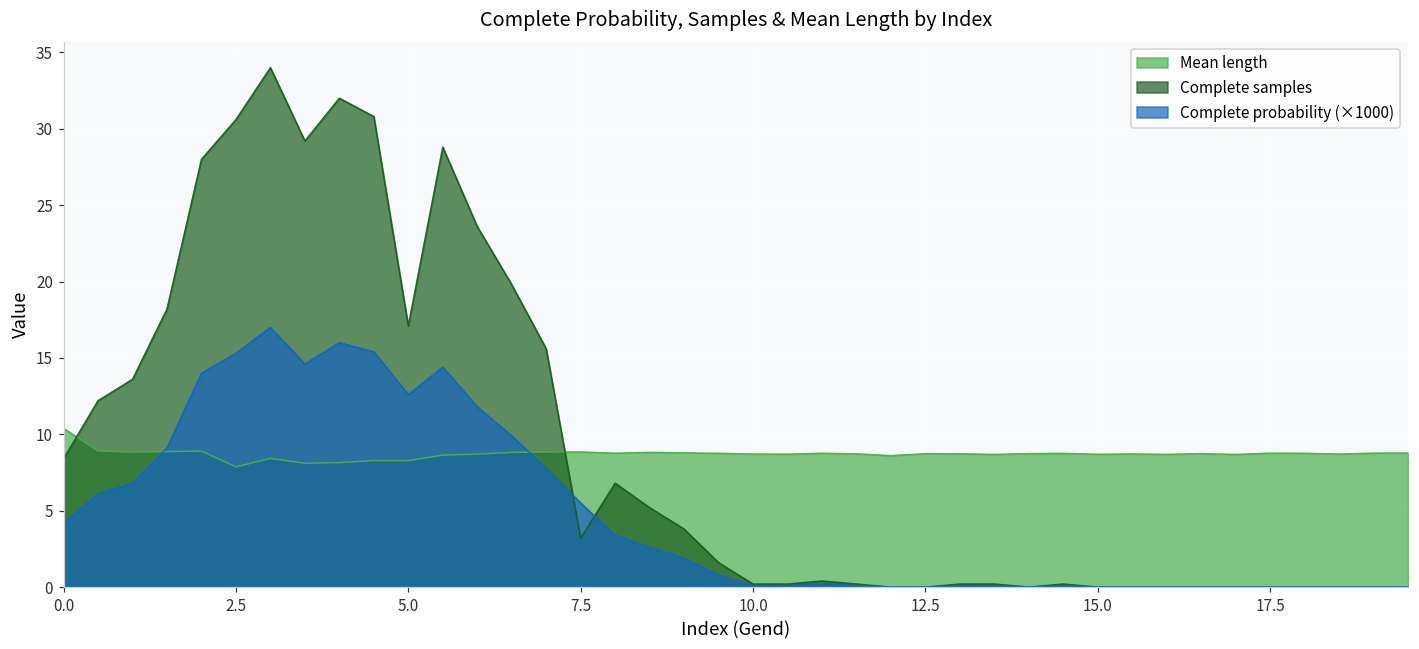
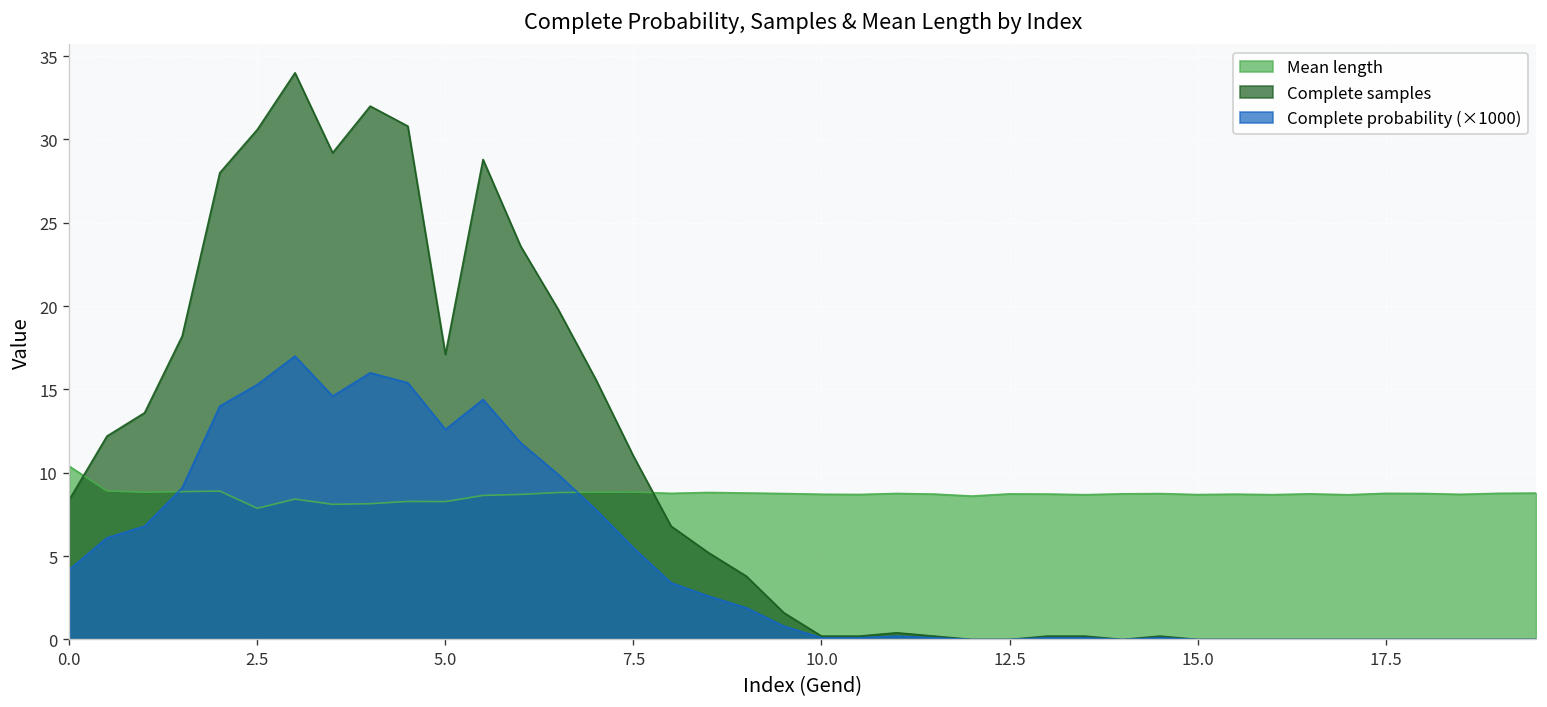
  {
    "Mean length": {
      "0.0": 10.4,
      "2.5": 7.9,
      "5.0": 8.3,
      "7.5": 8.8,
      "10.0": 8.7,
      "12.5": 8.7,
      "15.0": 8.7,
      "17.5": 8.8
    },
    "Complete samples": {
      "0.0": 8.4,
      "2.5": 30.6,
      "5.0": 17.1,
-     "7.5": 3.2
+     "7.5": 11.0
    },
    "Complete probability (×1000)": {
      "0.0": 4.2,
      "2.5": 15.3,
      "5.0": 12.6,
      "7.5": 5.5
    }
  }
